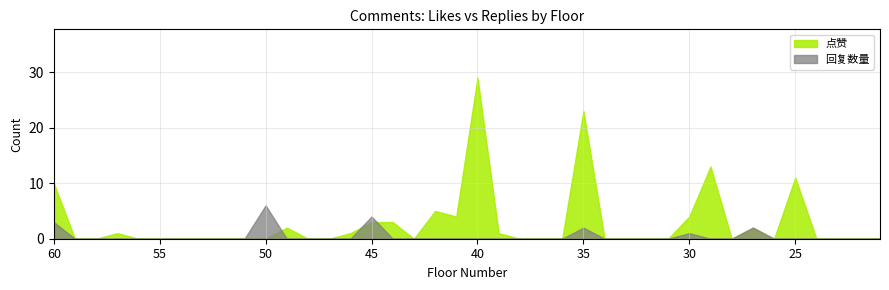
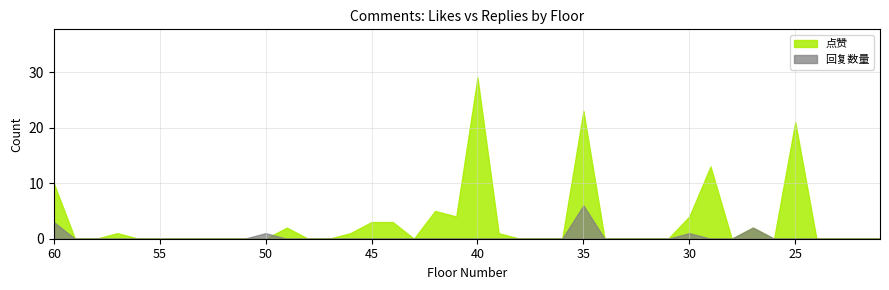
  {
    "点赞": {
      "60": 10,
      "50": 0,
      "45": 3,
      "40": 29,
      "35": 23,
      "30": 4,
-     "25": 11
+     "25": 21
    },
    "回复数量": {
      "60": 3,
-     "50": 6,
-     "45": 4,
+     "50": 1,
+     "45": 0,
      "40": 0,
-     "35": 2,
+     "35": 6,
      "30": 1,
      "25": 0
    }
  }
